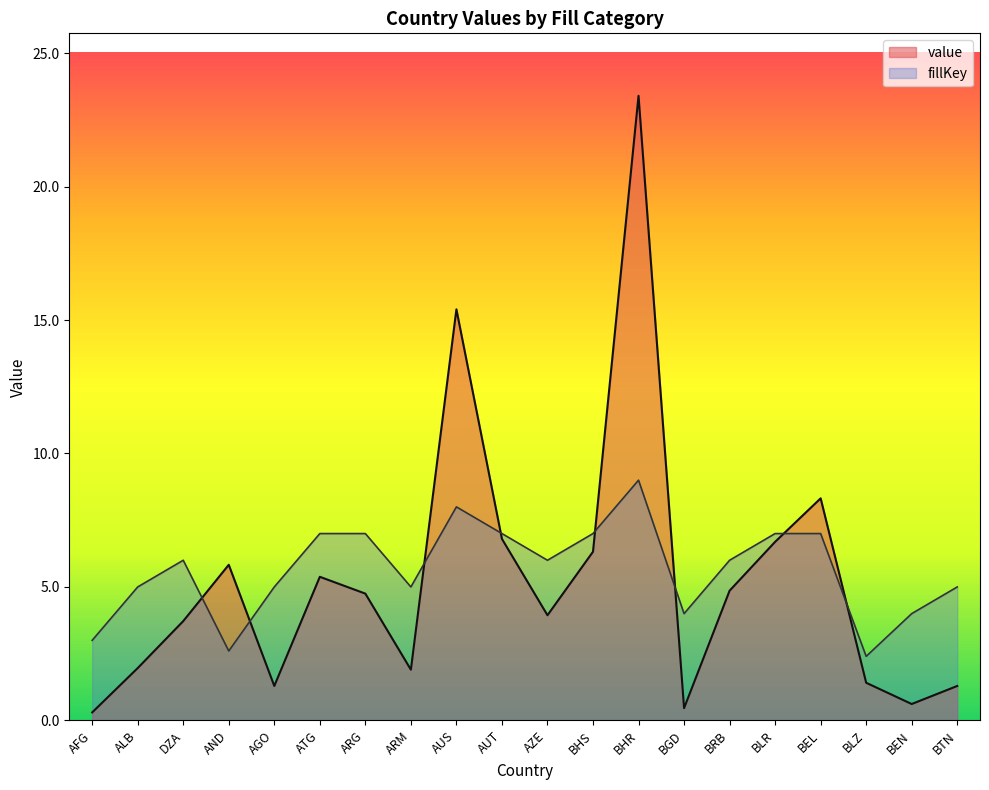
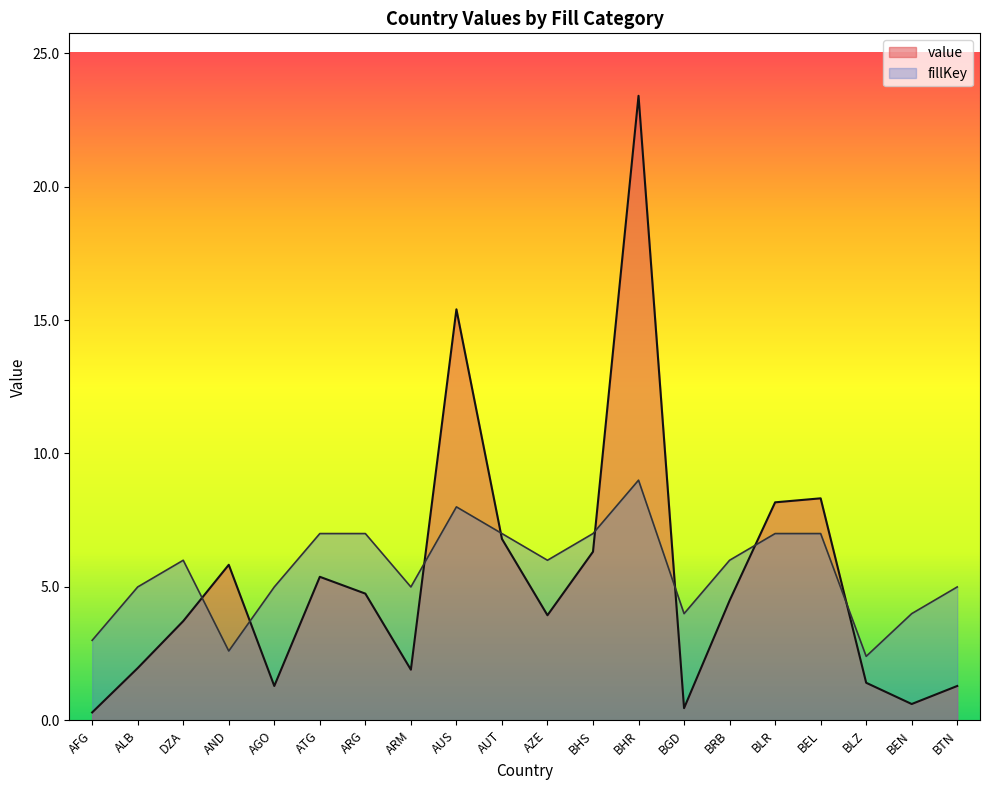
  {
    "value": {
      "AFG": 0.3,
      "ALB": 2.0,
      "DZA": 3.7,
      "AND": 5.8,
      "AGO": 1.3,
      "ATG": 5.4,
      "ARG": 4.8,
      "ARM": 1.9,
      "AUS": 15.4,
      "AUT": 6.8,
      "AZE": 3.9,
      "BHS": 6.3,
      "BHR": 23.4,
      "BGD": 0.5,
-     "BRB": 4.9,
-     "BLR": 6.7,
+     "BRB": 4.5,
+     "BLR": 8.2,
      "BEL": 8.3,
      "BLZ": 1.4,
      "BEN": 0.6,
      "BTN": 1.3
    },
    "fillKey": {
      "AFG": 3.0,
      "ALB": 5.0,
      "DZA": 6.0,
      "AND": 2.6,
      "AGO": 5.0,
      "ATG": 7.0,
      "ARG": 7.0,
      "ARM": 5.0,
      "AUS": 8.0,
      "AUT": 7.0,
      "AZE": 6.0,
      "BHS": 7.0,
      "BHR": 9.0,
      "BGD": 4.0,
      "BRB": 6.0,
      "BLR": 7.0,
      "BEL": 7.0,
      "BLZ": 2.4,
      "BEN": 4.0,
      "BTN": 5.0
    }
  }
